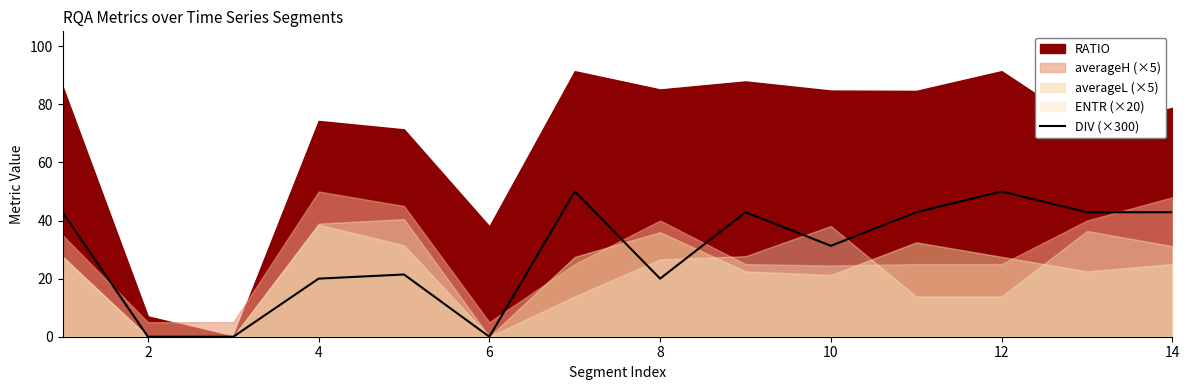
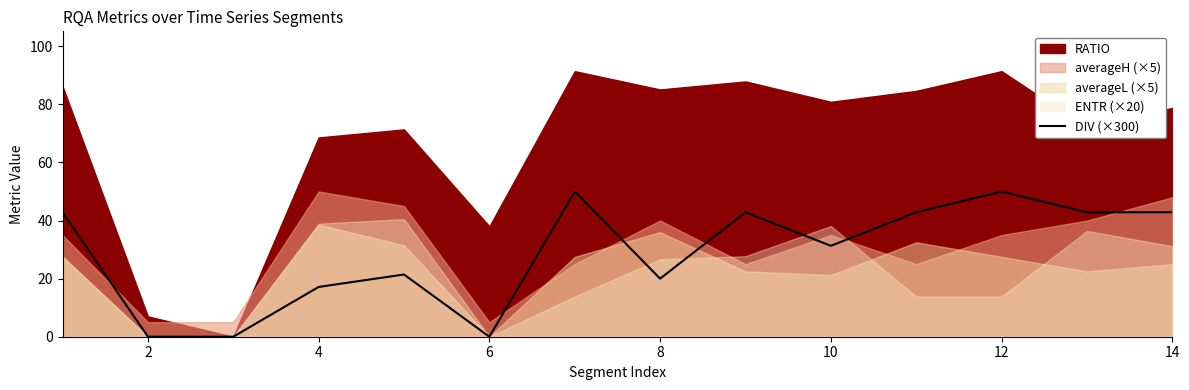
  {
    "RATIO": {
      "2": 7,
-     "4": 74,
+     "4": 69,
      "6": 38,
      "8": 85,
-     "10": 85,
+     "10": 81,
      "12": 91,
      "14": 79
    },
    "DIV (×300)": {
-     "4": 20,
+     "4": 17,
      "8": 20,
      "10": 31,
      "12": 50,
      "14": 43
    },
    "averageH (×5)": {
      "2": 5,
      "4": 50,
      "6": 5,
      "8": 40,
-     "10": 25,
-     "12": 25,
+     "10": 35,
+     "12": 35,
      "14": 48
    }
  }
